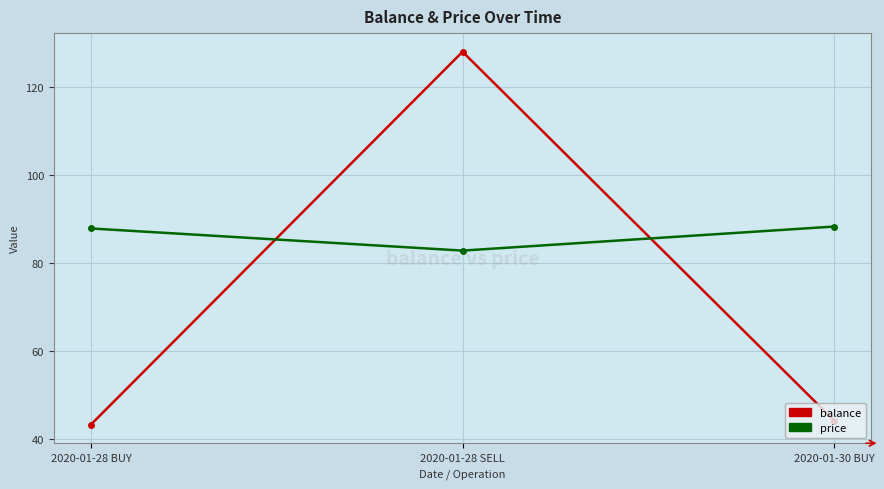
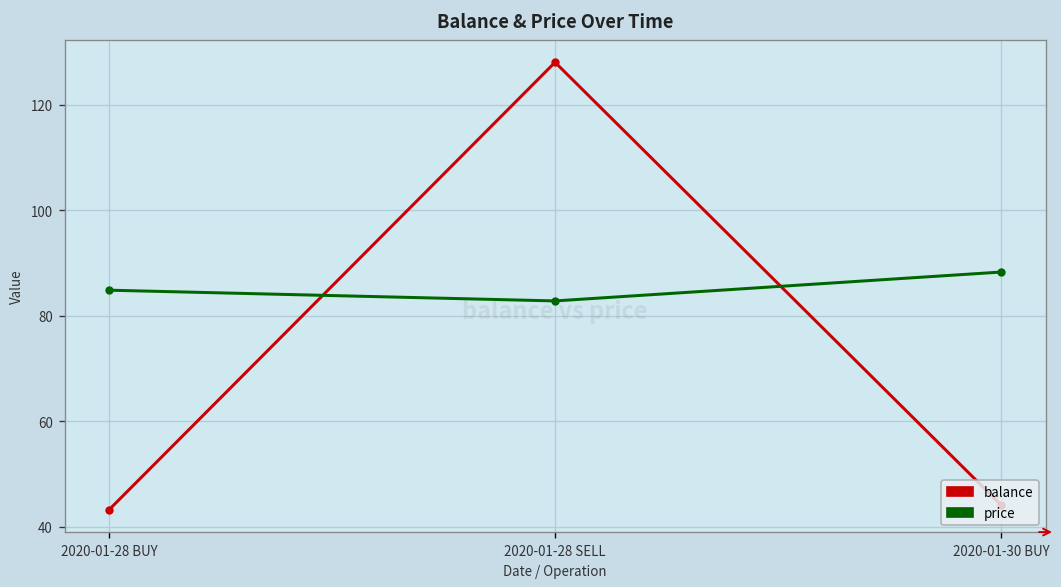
  {
    "balance": {
      "2020-01-28 BUY": 43,
      "2020-01-28 SELL": 128
    },
    "price": {
-     "2020-01-28 BUY": 88,
+     "2020-01-28 BUY": 85,
      "2020-01-28 SELL": 83,
      "2020-01-30 BUY": 88
    }
  }
